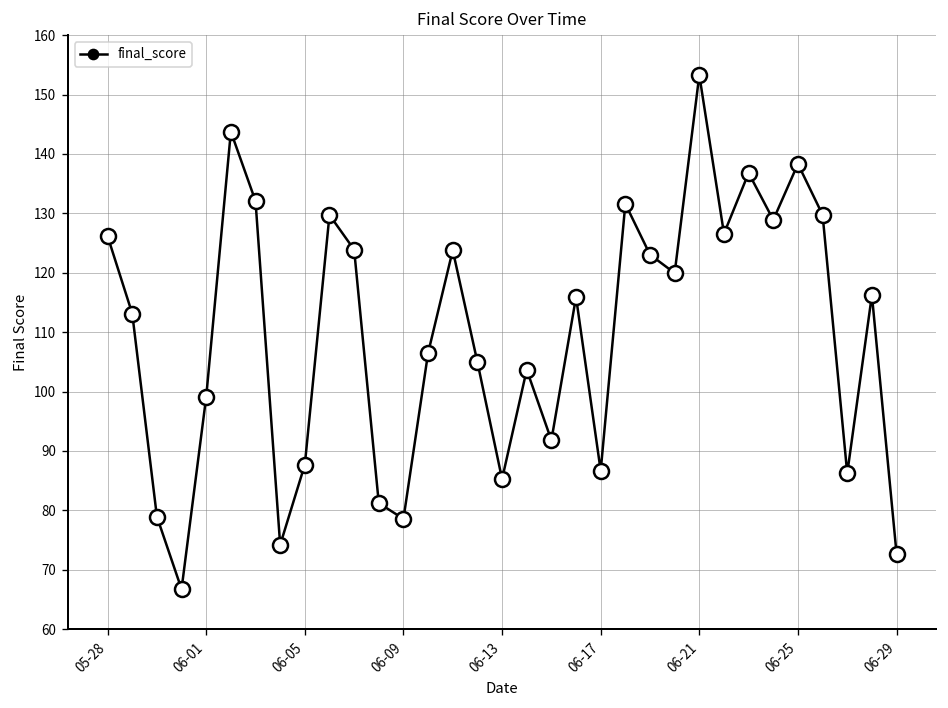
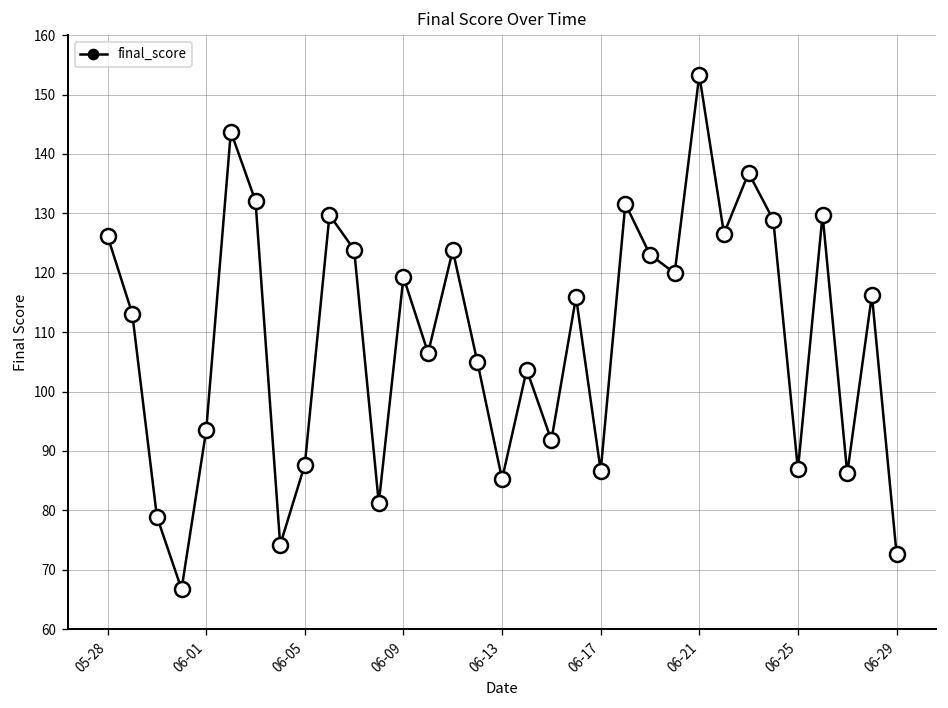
  {
    "05-28": 126,
-   "06-01": 99,
+   "06-01": 93,
    "06-05": 88,
-   "06-09": 79,
+   "06-09": 119,
    "06-13": 85,
    "06-17": 87,
    "06-21": 153,
-   "06-25": 138,
+   "06-25": 87,
    "06-29": 73
  }
